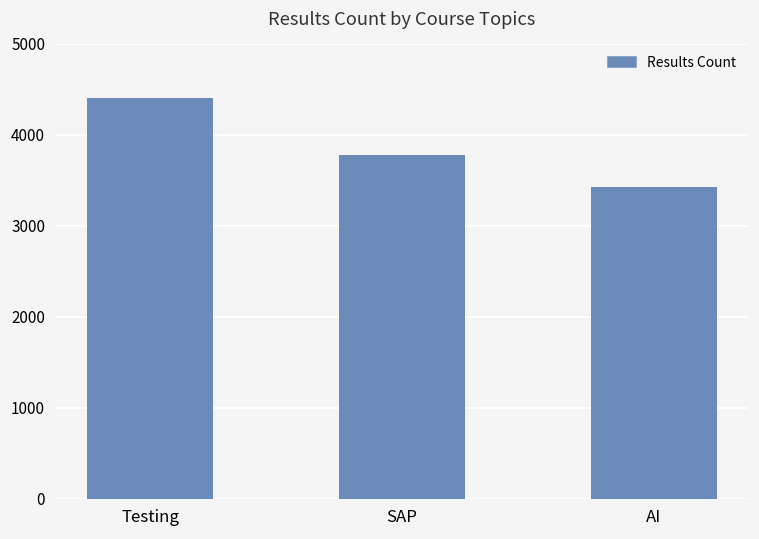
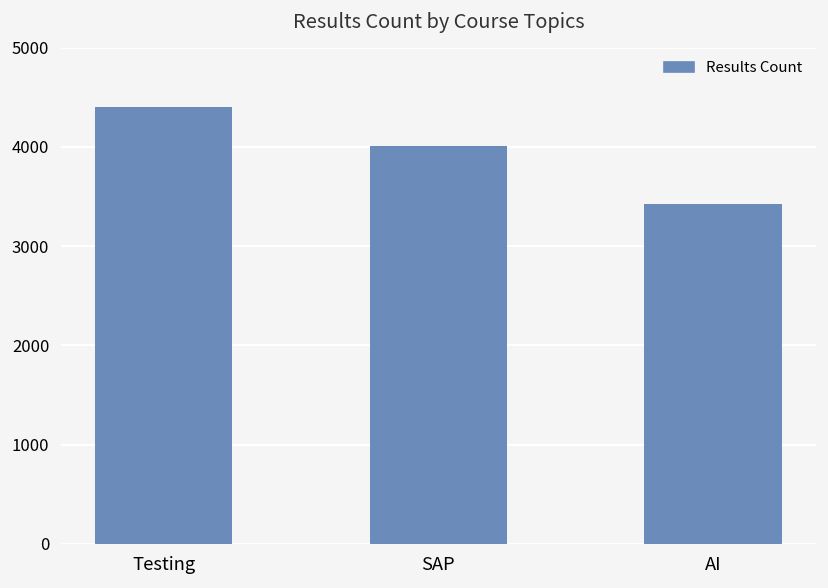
  {
    "Testing": 4400,
-   "SAP": 3800,
+   "SAP": 4000,
    "AI": 3400
  }
